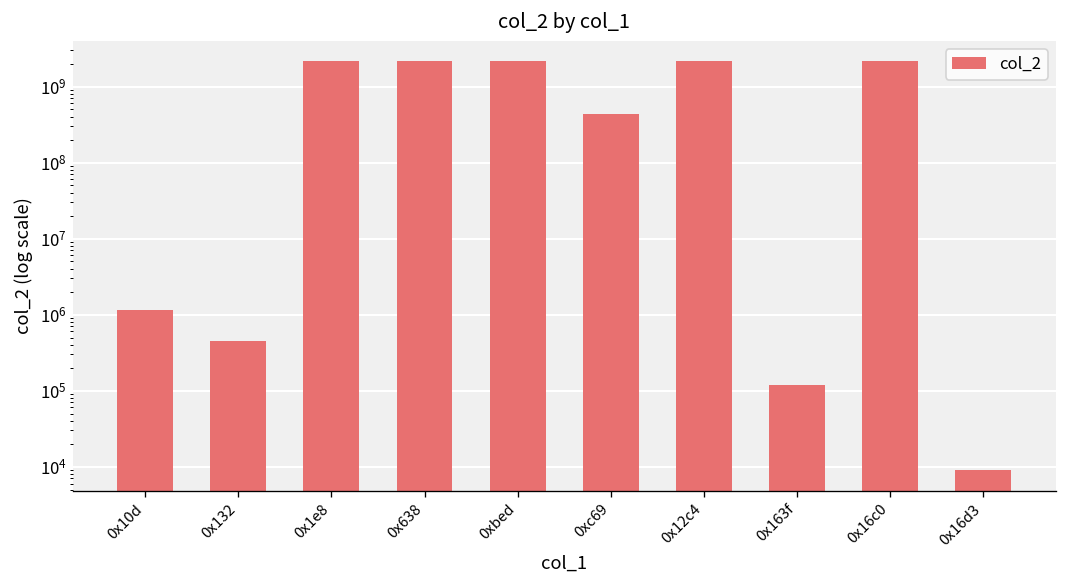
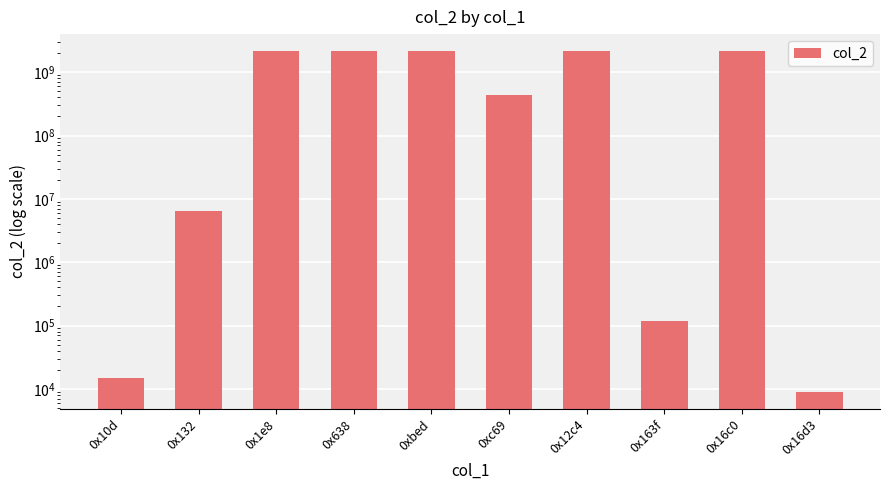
  {
-   "0x10d": 1200000,
-   "0x132": 500000,
+   "0x10d": 15000,
+   "0x132": 6000000,
    "0x1e8": 2100000000,
    "0x638": 2100000000,
    "0xbed": 2100000000,
    "0xc69": 400000000,
    "0x12c4": 2100000000,
    "0x163f": 120000,
    "0x16c0": 2100000000,
    "0x16d3": 9000
  }
